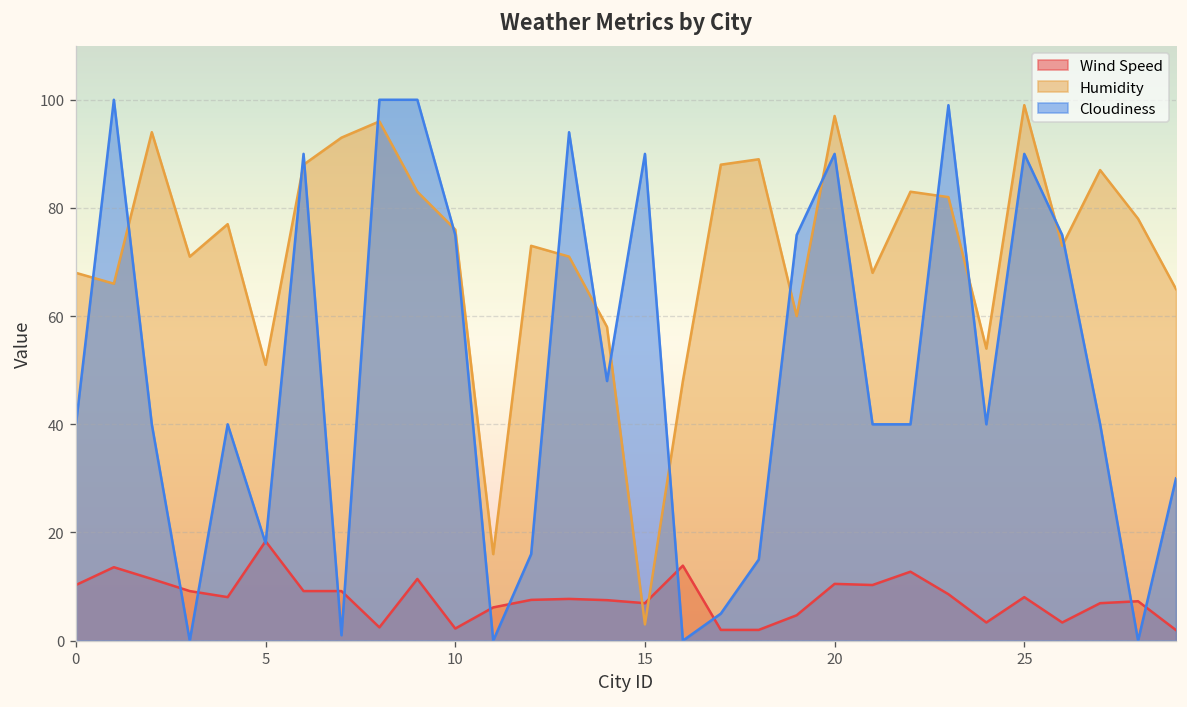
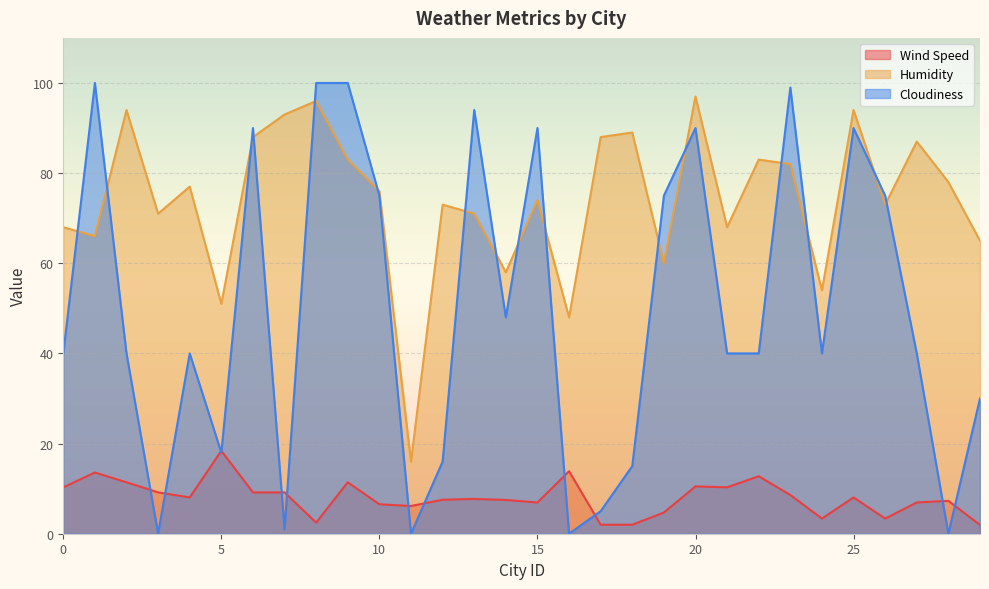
  {
    "Wind Speed": {
      "0": 10,
-     "10": 2,
+     "10": 7,
      "15": 7,
      "20": 11,
      "25": 8
    },
    "Humidity": {
      "0": 68,
      "5": 51,
      "10": 76,
-     "15": 3,
+     "15": 74,
      "20": 97,
-     "25": 99
+     "25": 94
    },
    "Cloudiness": {
      "0": 40,
      "10": 75,
      "15": 90,
      "20": 90,
      "25": 90
    }
  }
